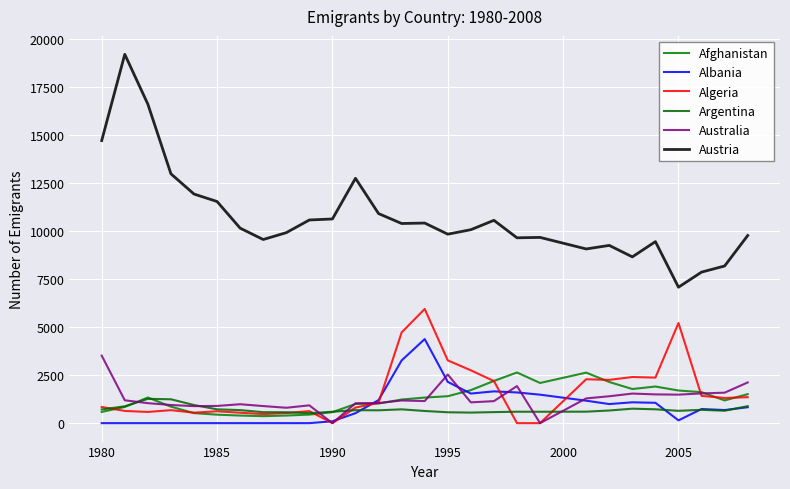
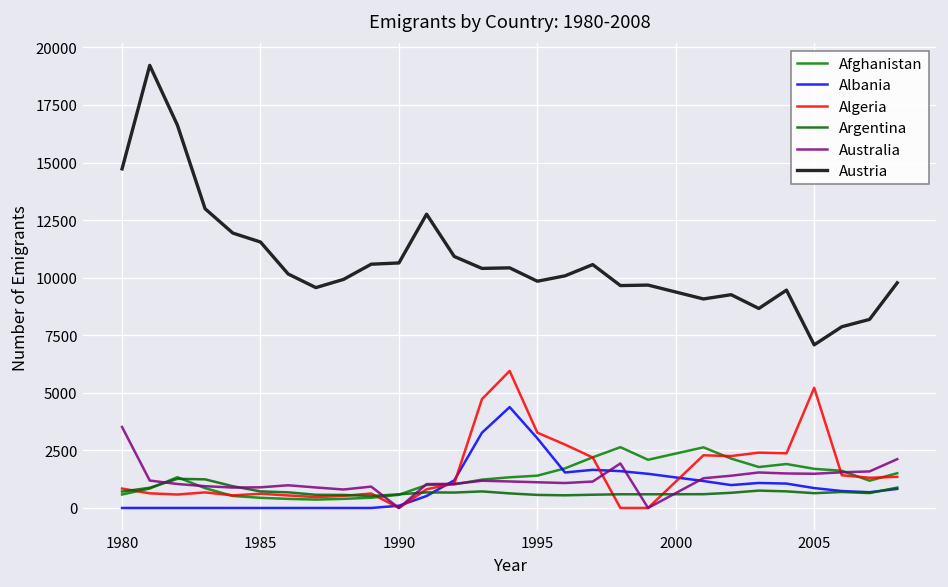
  {
    "Albania": {
      "1980": 0,
      "1985": 0,
-     "1995": 2100,
-     "2005": 100
+     "1995": 3000,
+     "2005": 900
    },
    "Algeria": {
      "1995": 3300,
      "2005": 5200
    },
    "Australia": {
      "1980": 3500,
      "1985": 900,
-     "1995": 2500,
+     "1995": 1100,
      "2005": 1500
    },
    "Austria": {
      "1980": 14700,
      "1985": 11500,
      "1990": 10600,
      "1995": 9800,
      "2005": 7100
    }
  }
